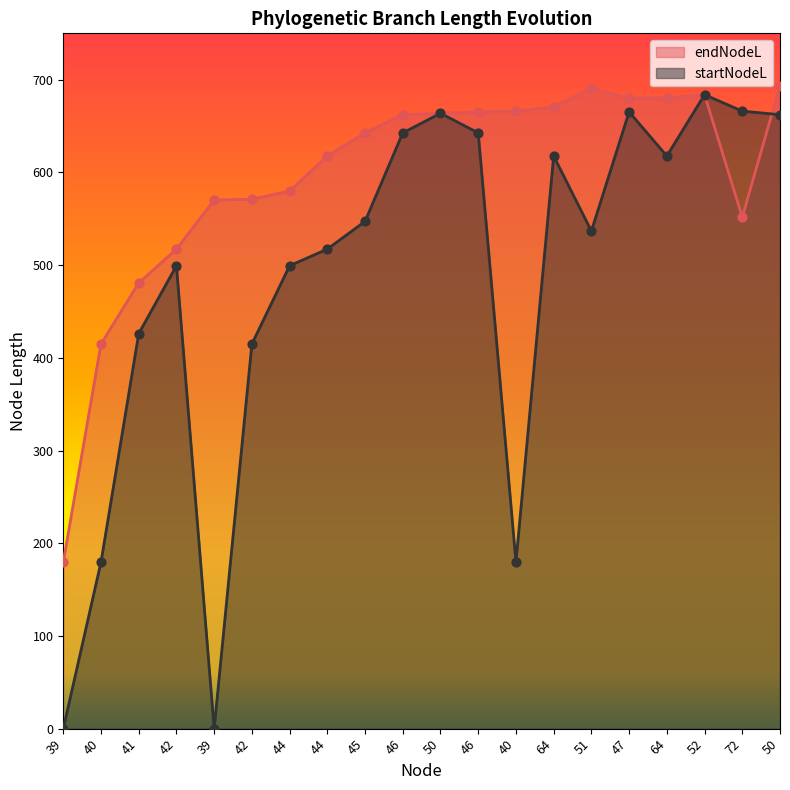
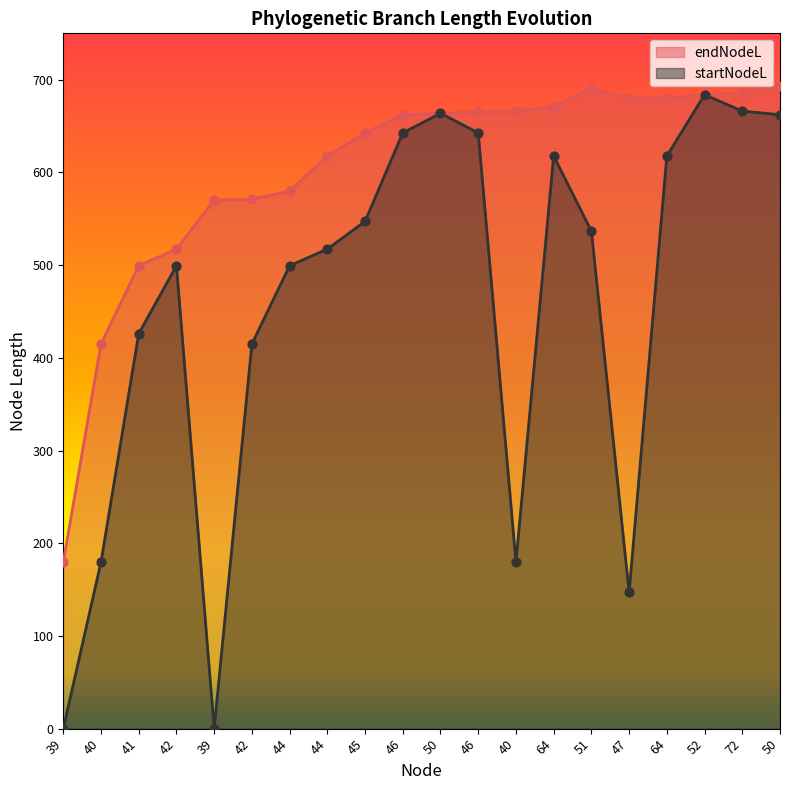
  {
    "endNodeL": {
-     "41": 480,
+     "41": 500,
      "45": 640,
      "51": 690,
      "47": 680,
-     "72": 550
+     "72": 690
    },
    "startNodeL": {
      "41": 430,
      "45": 550,
      "51": 540,
-     "47": 670,
+     "47": 150,
      "72": 670
    }
  }
